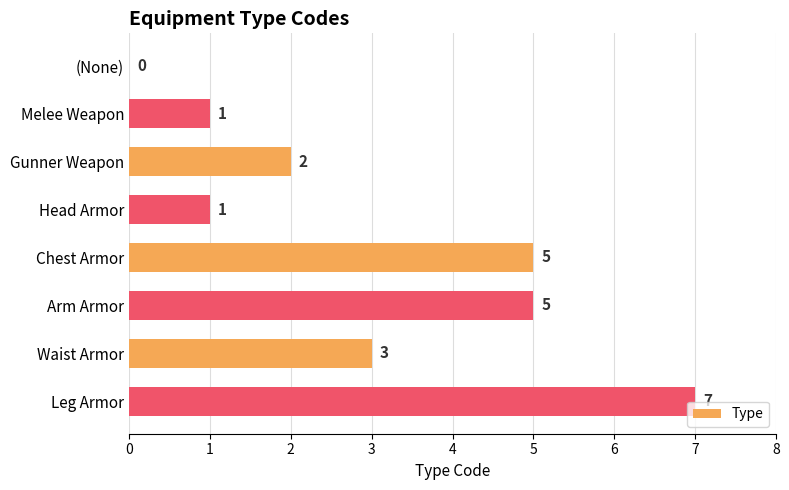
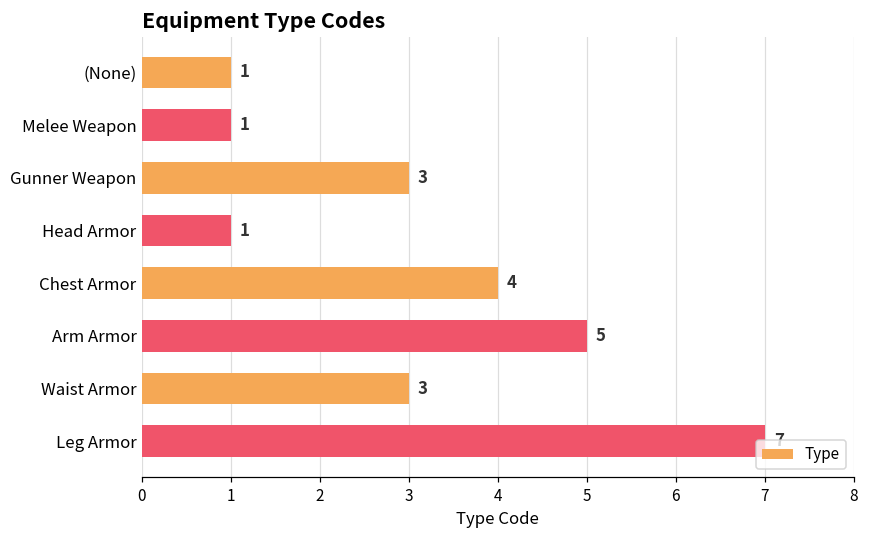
  {
-   "(None)": 0,
+   "(None)": 1,
    "Melee Weapon": 1,
-   "Gunner Weapon": 2,
+   "Gunner Weapon": 3,
    "Head Armor": 1,
-   "Chest Armor": 5,
+   "Chest Armor": 4,
    "Arm Armor": 5,
    "Waist Armor": 3
  }
